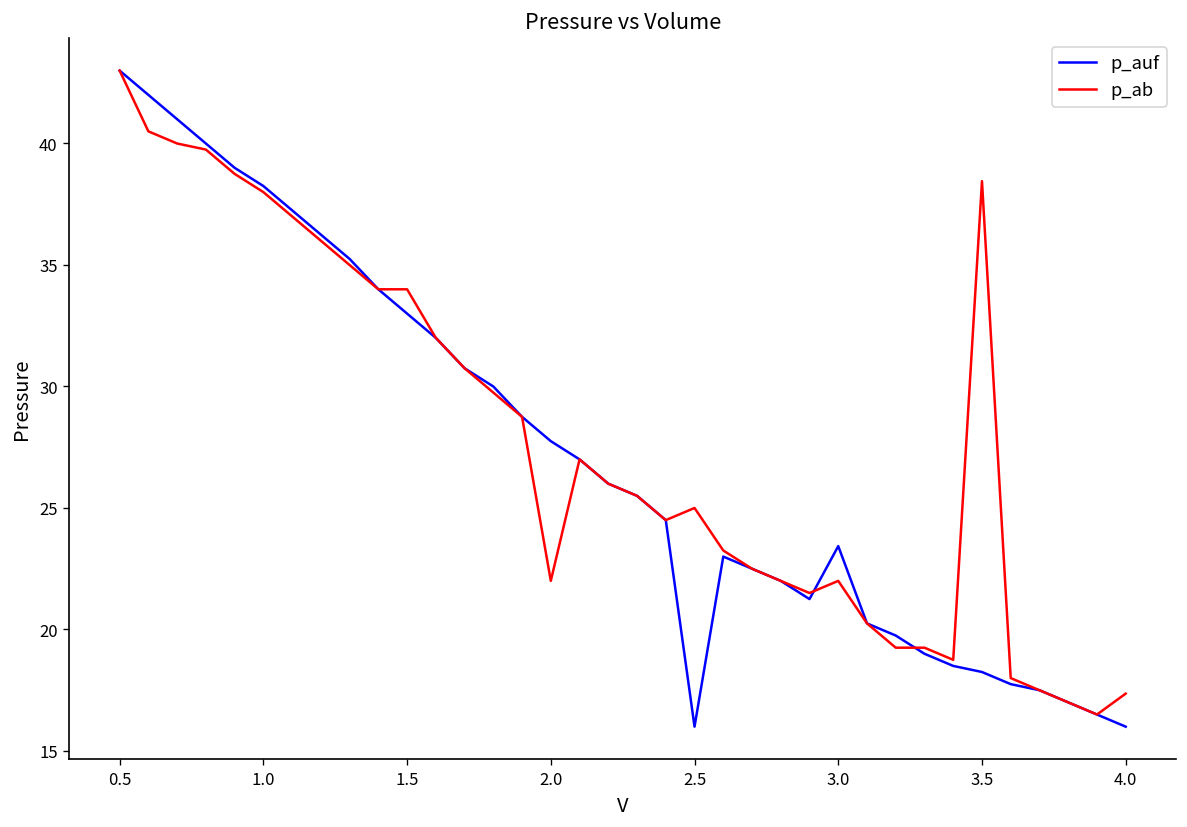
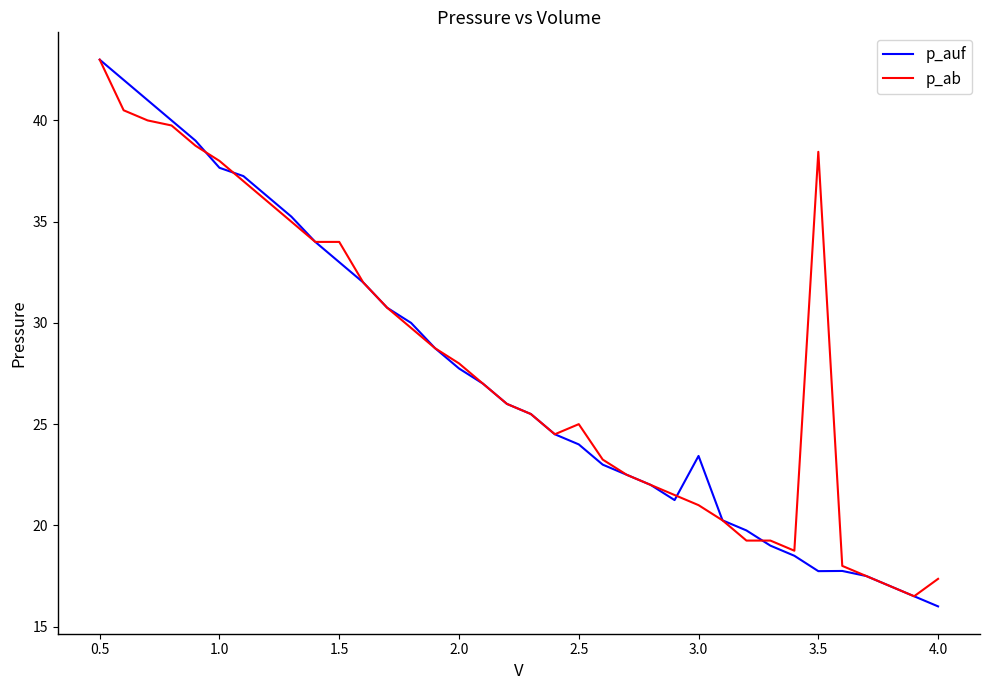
  {
    "p_auf": {
-     "1.0": 38.3,
+     "1.0": 37.7,
      "1.5": 33.0,
      "2.0": 27.8,
-     "2.5": 16,
+     "2.5": 24,
      "3.0": 23.4,
-     "3.5": 18.3,
+     "3.5": 17.7,
      "4.0": 16.0
    },
    "p_ab": {
      "1.0": 38,
      "1.5": 34,
-     "2.0": 22,
+     "2.0": 28,
      "2.5": 25,
-     "3.0": 22,
+     "3.0": 21,
      "3.5": 38.5,
      "4.0": 17.4
    }
  }
